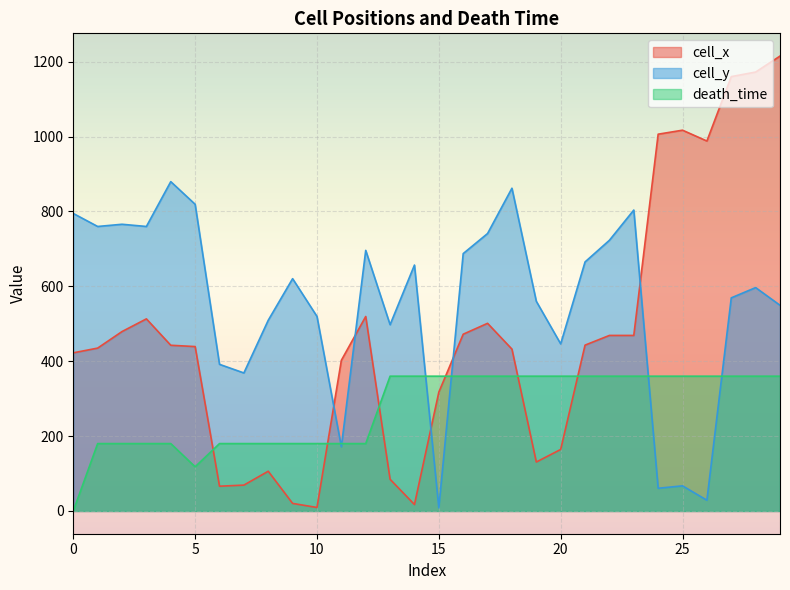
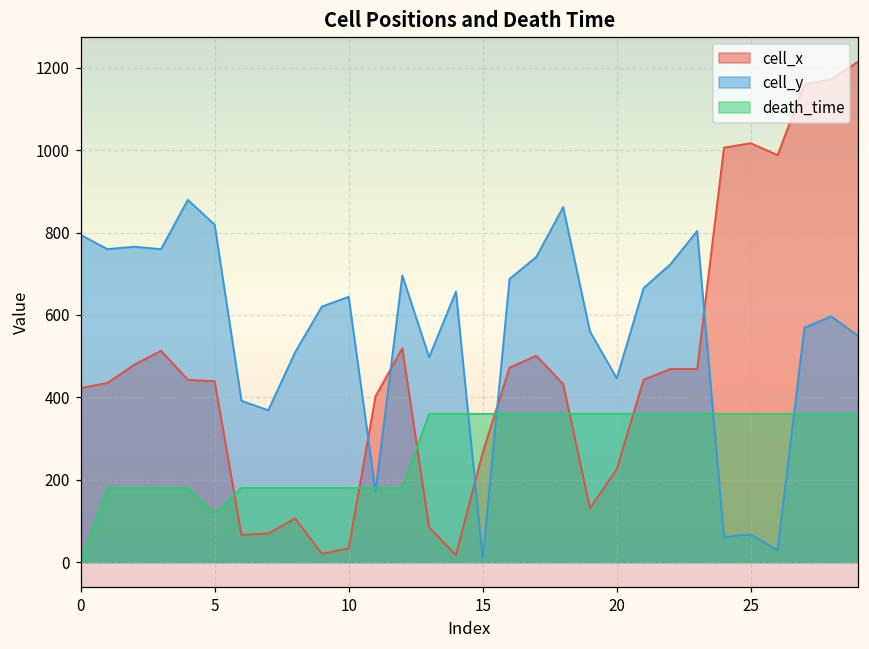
  {
    "cell_x": {
      "0": 420,
      "5": 440,
-     "10": 10,
-     "15": 320,
-     "20": 160,
+     "10": 30,
+     "15": 270,
+     "20": 230,
      "25": 1020
    },
    "cell_y": {
      "0": 790,
      "5": 820,
-     "10": 520,
+     "10": 640,
      "15": 10,
      "20": 450,
      "25": 70
    },
    "death_time": {
      "0": 0,
      "5": 120,
      "10": 180,
      "15": 360,
      "20": 360,
      "25": 360
    }
  }
